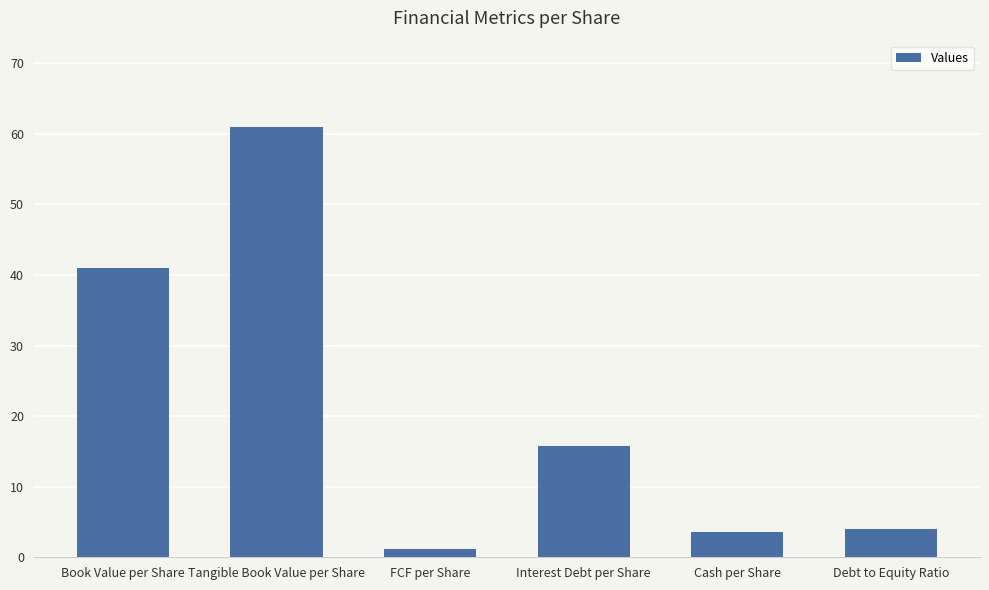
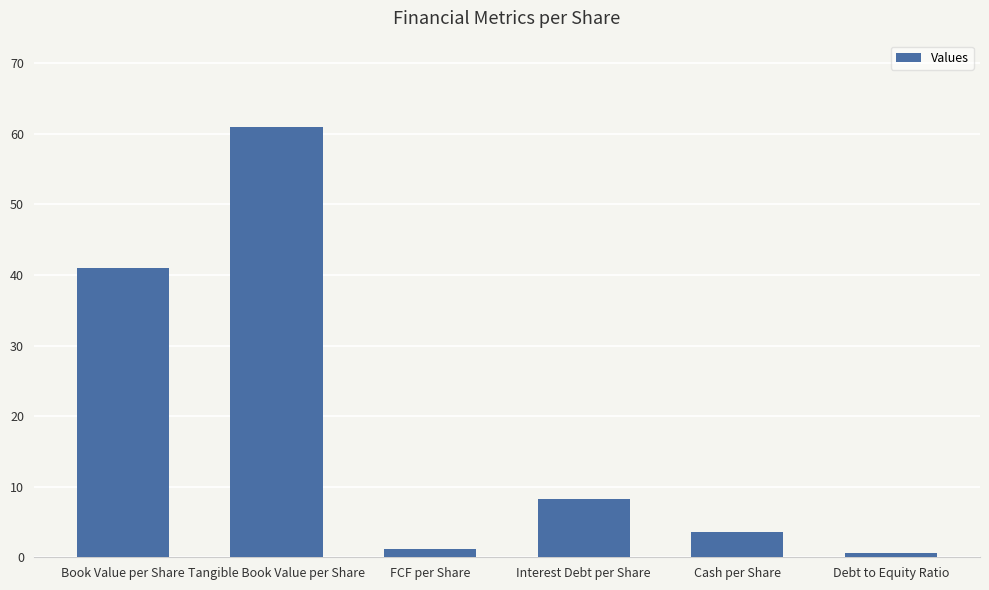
  {
    "Book Value per Share": 41,
    "Tangible Book Value per Share": 61,
    "FCF per Share": 1,
-   "Interest Debt per Share": 16,
+   "Interest Debt per Share": 8,
    "Cash per Share": 4,
-   "Debt to Equity Ratio": 4
+   "Debt to Equity Ratio": 1
  }
